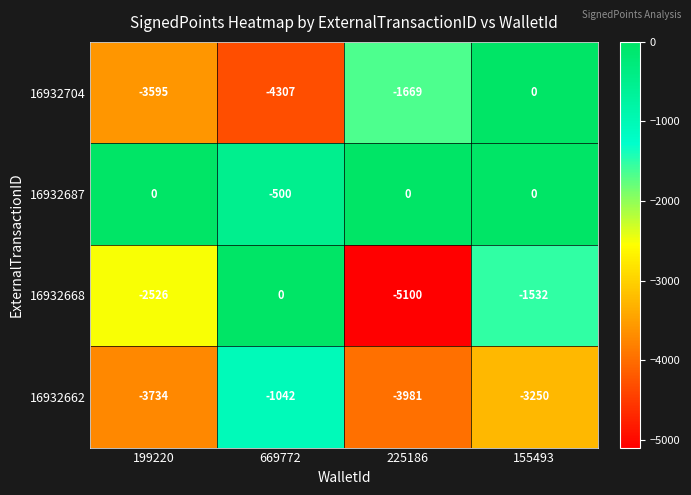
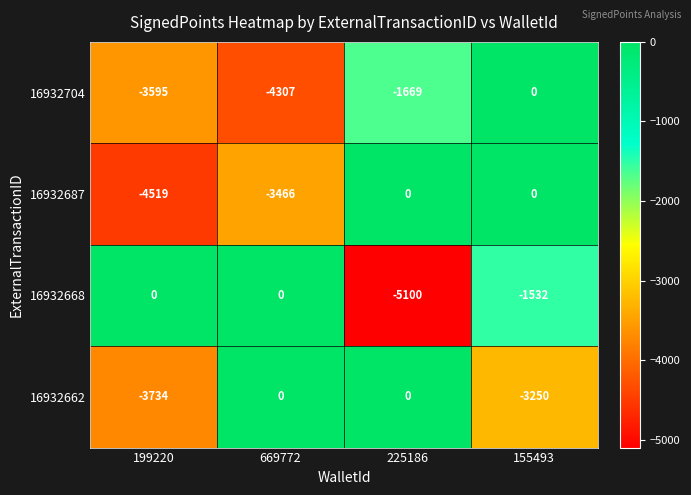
  {
    "16932704": {
      "199220": -3595,
      "669772": -4307,
      "225186": -1669,
      "155493": 0
    },
    "16932687": {
-     "199220": 0,
-     "669772": -500,
+     "199220": -4519,
+     "669772": -3466,
      "225186": 0,
      "155493": 0
    },
    "16932668": {
-     "199220": -2526,
+     "199220": 0,
      "669772": 0,
      "225186": -5100,
      "155493": -1532
    },
    "16932662": {
      "199220": -3734,
-     "669772": -1042,
-     "225186": -3981,
+     "669772": 0,
+     "225186": 0,
      "155493": -3250
    }
  }
